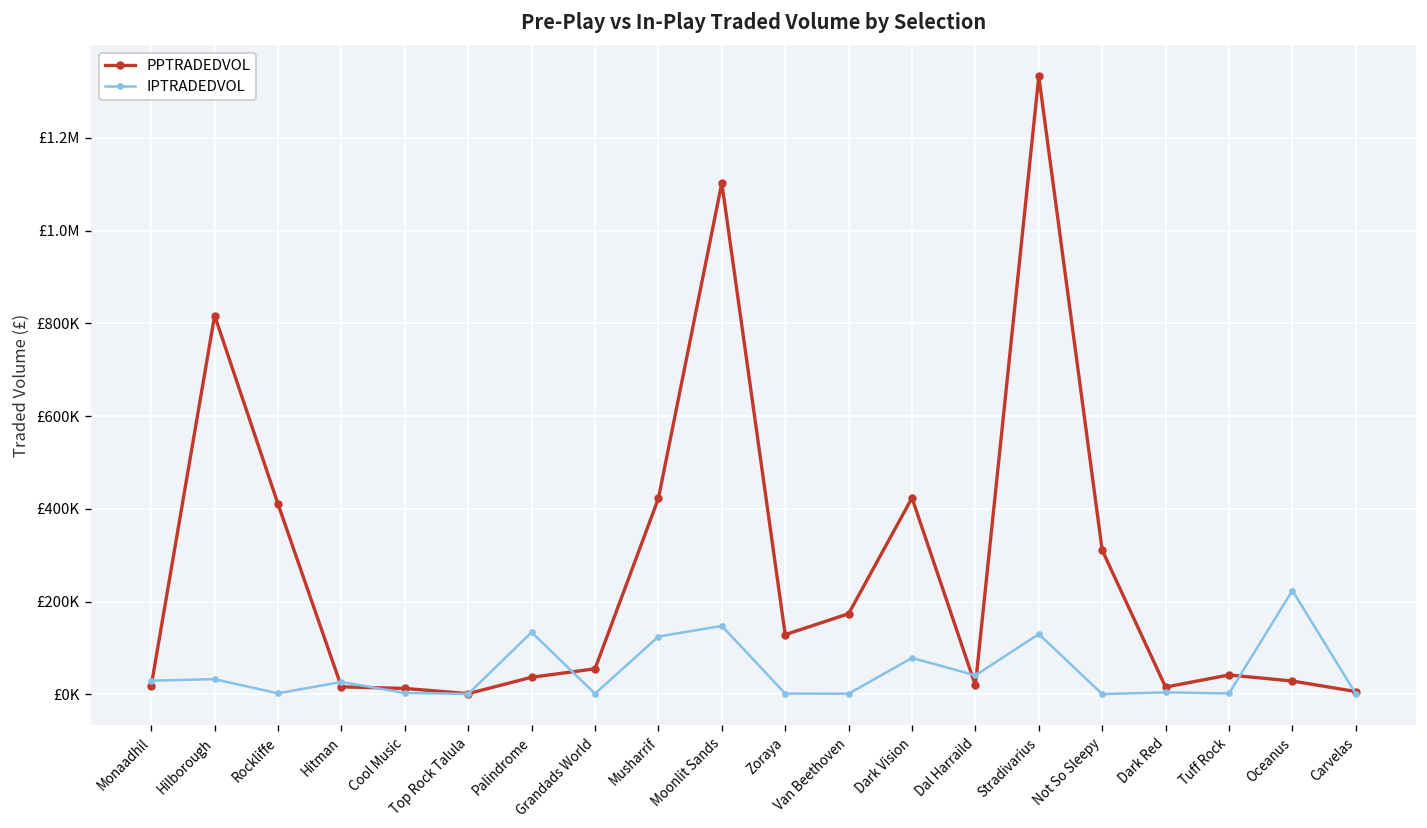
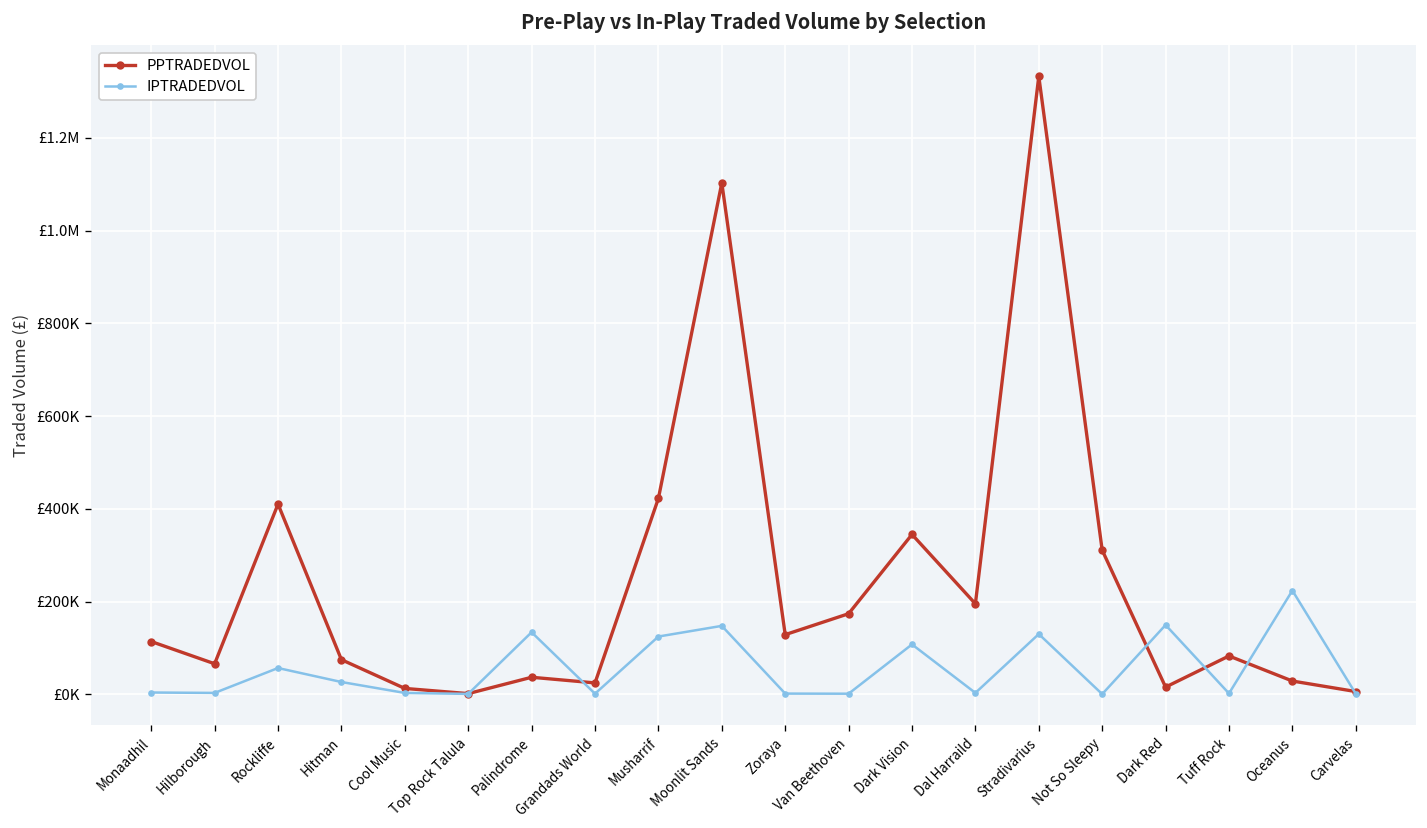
  {
    "PPTRADEDVOL": {
-     "Monaadhil": "£20000",
-     "Hilborough": "£820000",
+     "Monaadhil": "£110000",
+     "Hilborough": "£70000",
      "Rockliffe": "£410000",
-     "Hitman": "£20000",
+     "Hitman": "£70000",
      "Cool Music": "£10000",
      "Palindrome": "£40000",
-     "Grandads World": "£50000",
+     "Grandads World": "£20000",
      "Musharrif": "£420000",
      "Moonlit Sands": "£1100000",
      "Zoraya": "£130000",
      "Van Beethoven": "£170000",
-     "Dark Vision": "£420000",
-     "Dal Harraild": "£20000",
+     "Dark Vision": "£340000",
+     "Dal Harraild": "£200000",
      "Stradivarius": "£1330000",
      "Not So Sleepy": "£310000",
      "Dark Red": "£20000",
-     "Tuff Rock": "£40000",
+     "Tuff Rock": "£80000",
      "Oceanus": "£30000"
    },
    "IPTRADEDVOL": {
-     "Monaadhil": "£30000",
-     "Hilborough": "£30000",
-     "Rockliffe": "£0",
+     "Monaadhil": "£0",
+     "Hilborough": "£0",
+     "Rockliffe": "£60000",
      "Hitman": "£30000",
      "Cool Music": "£0",
      "Palindrome": "£130000",
      "Grandads World": "£0",
      "Musharrif": "£120000",
      "Moonlit Sands": "£150000",
      "Zoraya": "£0",
      "Van Beethoven": "£0",
-     "Dark Vision": "£80000",
-     "Dal Harraild": "£40000",
+     "Dark Vision": "£110000",
+     "Dal Harraild": "£0",
      "Stradivarius": "£130000",
      "Not So Sleepy": "£0",
-     "Dark Red": "£0",
+     "Dark Red": "£150000",
      "Tuff Rock": "£0",
      "Oceanus": "£220000"
    }
  }
